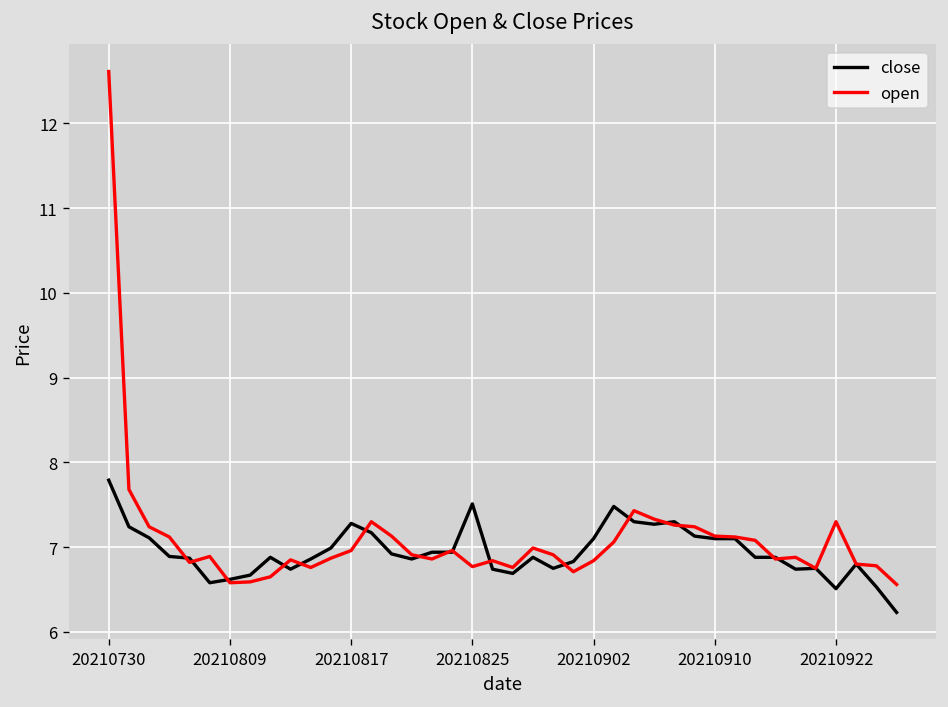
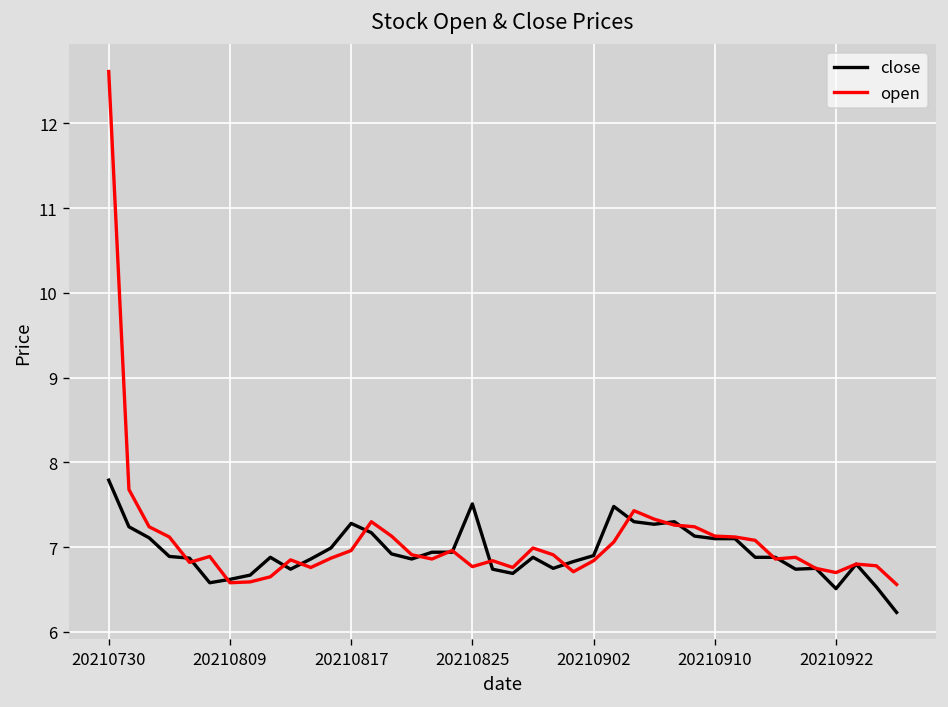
  {
    "close": {
      "20210730": 7.8,
      "20210809": 6.6,
      "20210817": 7.3,
      "20210825": 7.5,
-     "20210902": 7.1,
+     "20210902": 6.9,
      "20210922": 6.5
    },
    "open": {
      "20210730": 12.6,
      "20210809": 6.6,
      "20210817": 7.0,
      "20210825": 6.8,
      "20210902": 6.8,
-     "20210922": 7.3
+     "20210922": 6.7
    }
  }
